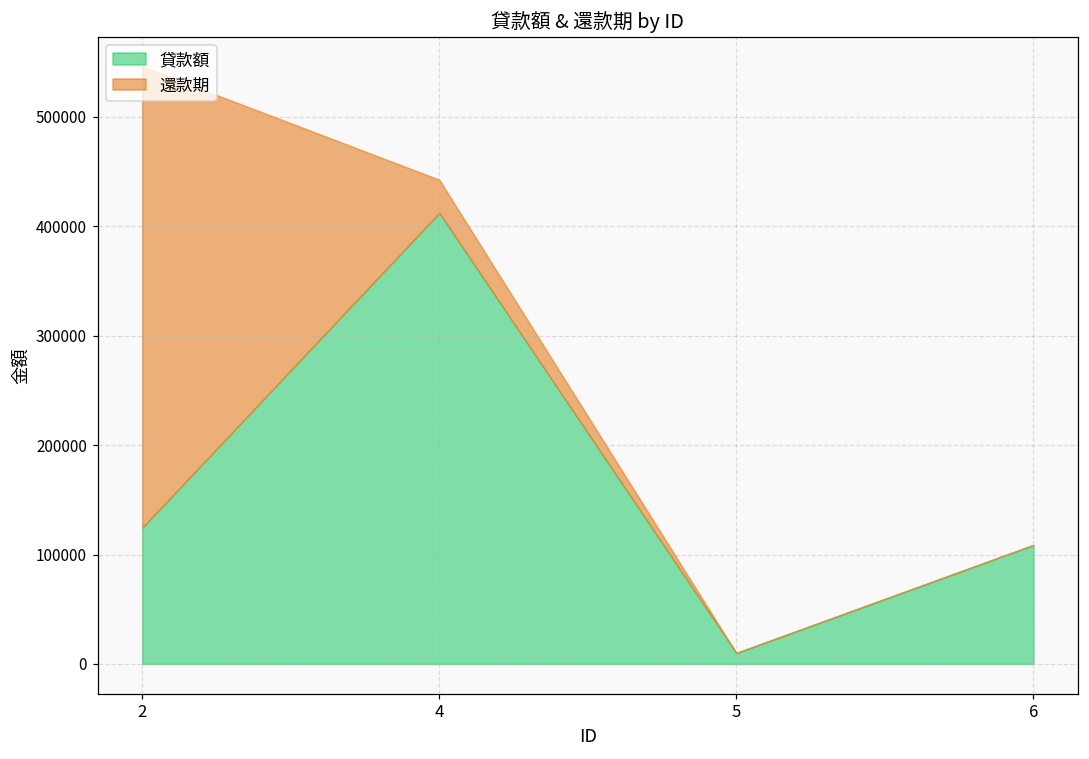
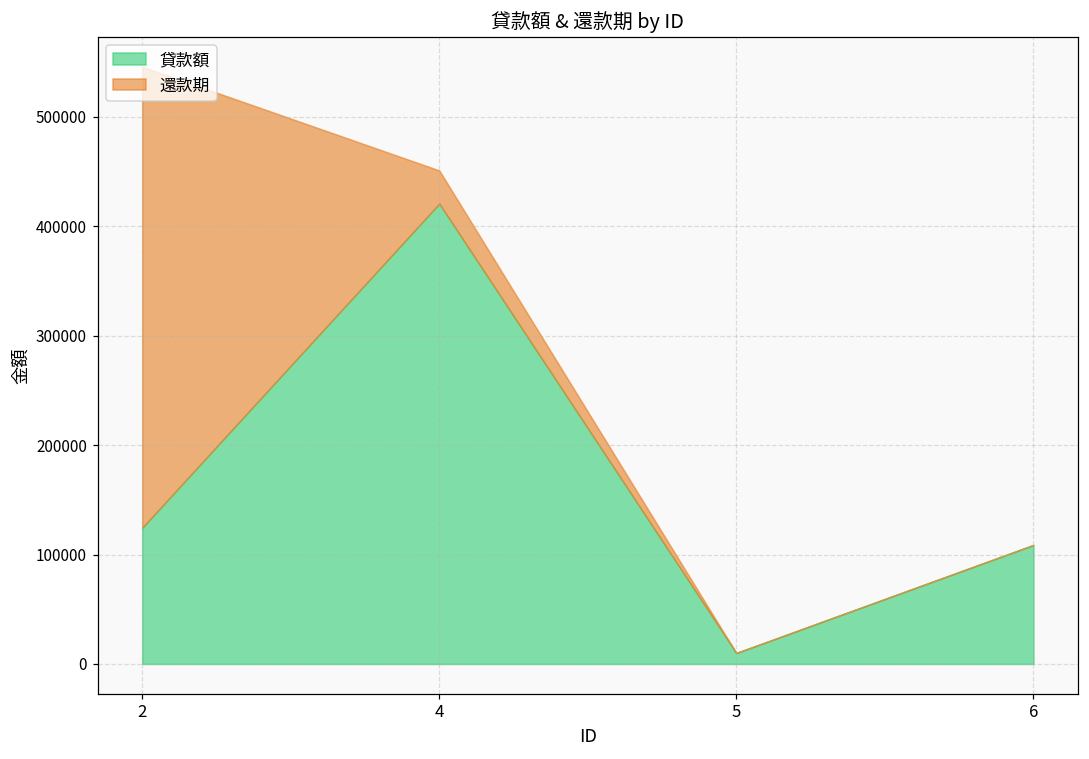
  {
    "貸款額": {
      "2": 120000,
-     "4": 410000
+     "4": 420000
    },
    "還款期": {
      "4": 30000
    }
  }
